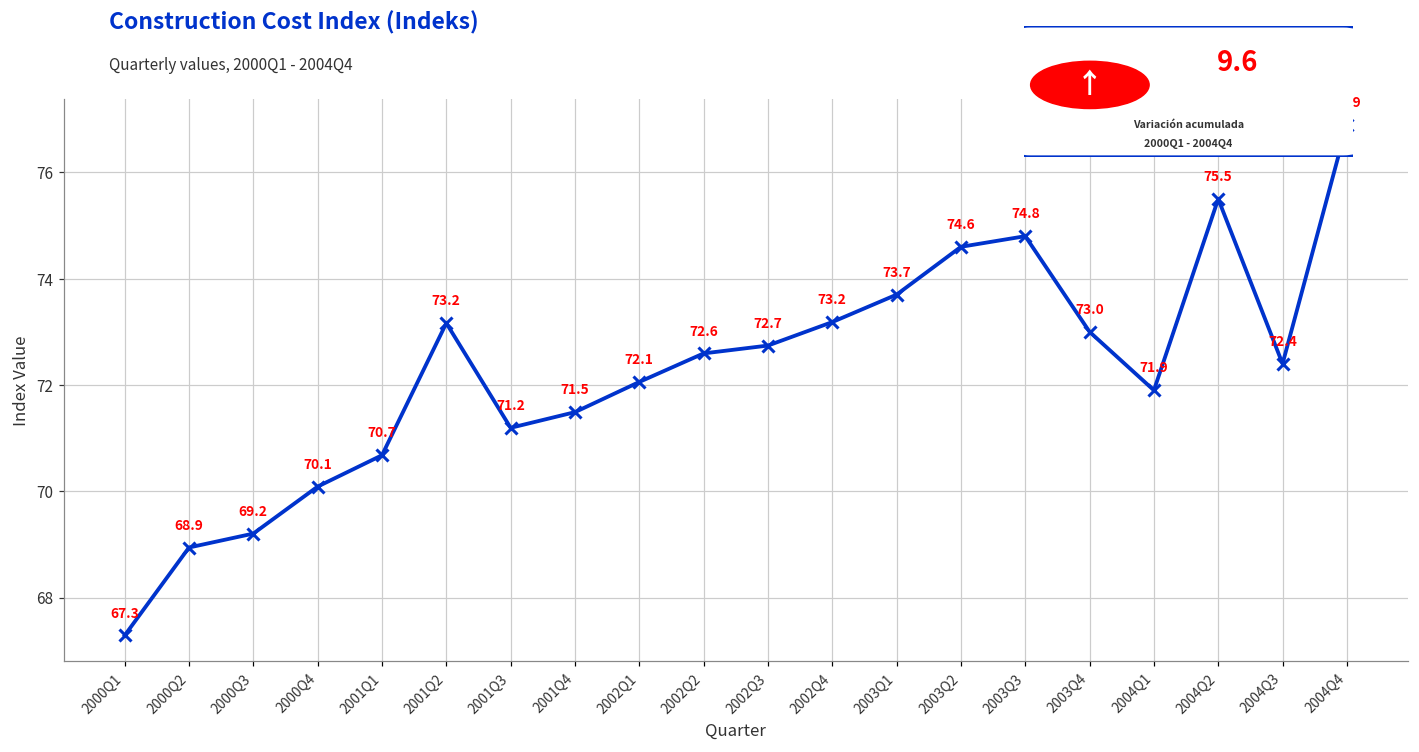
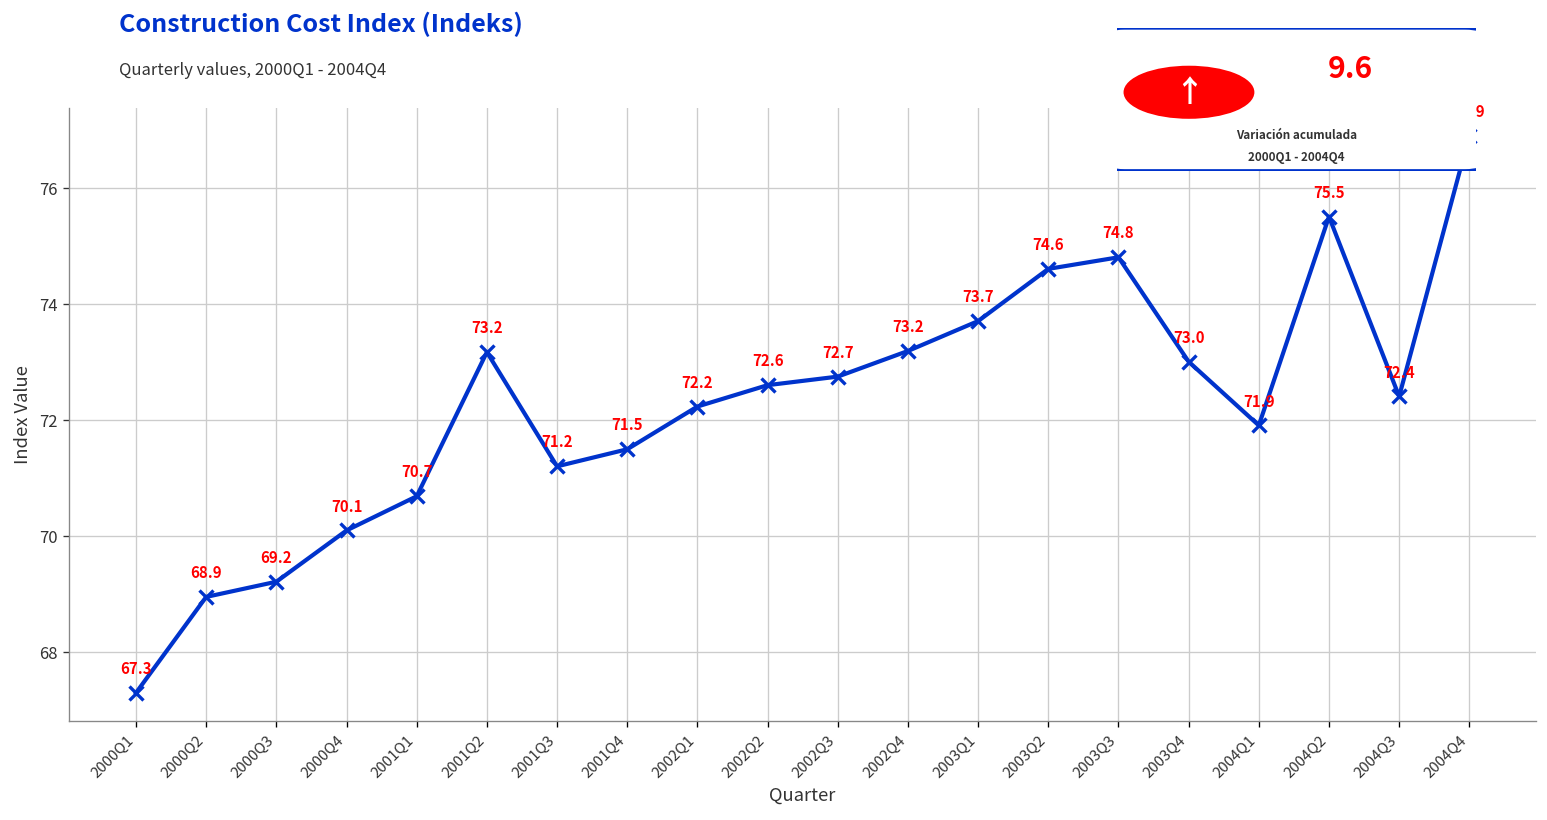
  {
    "2000Q1": 67.3,
    "2000Q2": 68.9,
    "2000Q3": 69.2,
    "2000Q4": 70.1,
    "2001Q1": 70.7,
    "2001Q2": 73.2,
    "2001Q3": 71.2,
    "2001Q4": 71.5,
-   "2002Q1": 72.1,
+   "2002Q1": 72.2,
    "2002Q2": 72.6,
    "2002Q3": 72.7,
    "2002Q4": 73.2,
    "2003Q1": 73.7,
    "2003Q2": 74.6,
    "2003Q3": 74.8,
    "2003Q4": 73.0,
    "2004Q1": 71.9,
    "2004Q2": 75.5,
    "2004Q3": 72.4,
    "2004Q4": 76.9
  }
